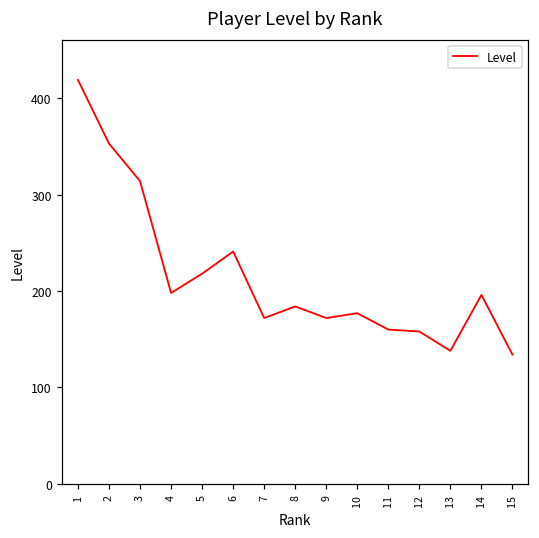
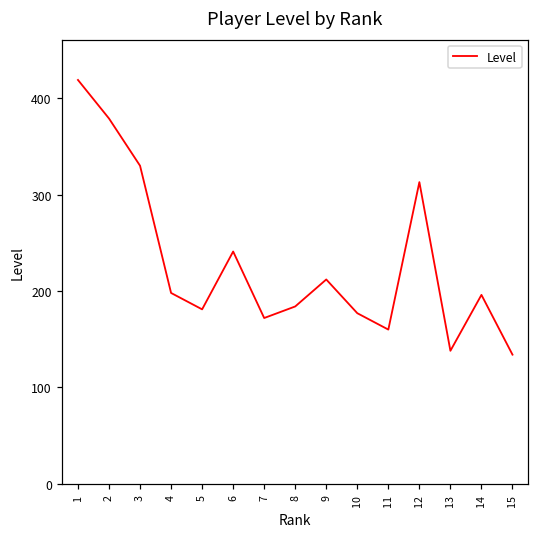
  {
    "1": 420,
-   "2": 350,
-   "3": 310,
+   "2": 380,
+   "3": 330,
    "4": 200,
-   "5": 220,
+   "5": 180,
    "6": 240,
    "7": 170,
    "8": 180,
-   "9": 170,
+   "9": 210,
    "10": 180,
    "11": 160,
-   "12": 160,
+   "12": 310,
    "13": 140,
    "14": 200,
    "15": 130
  }
